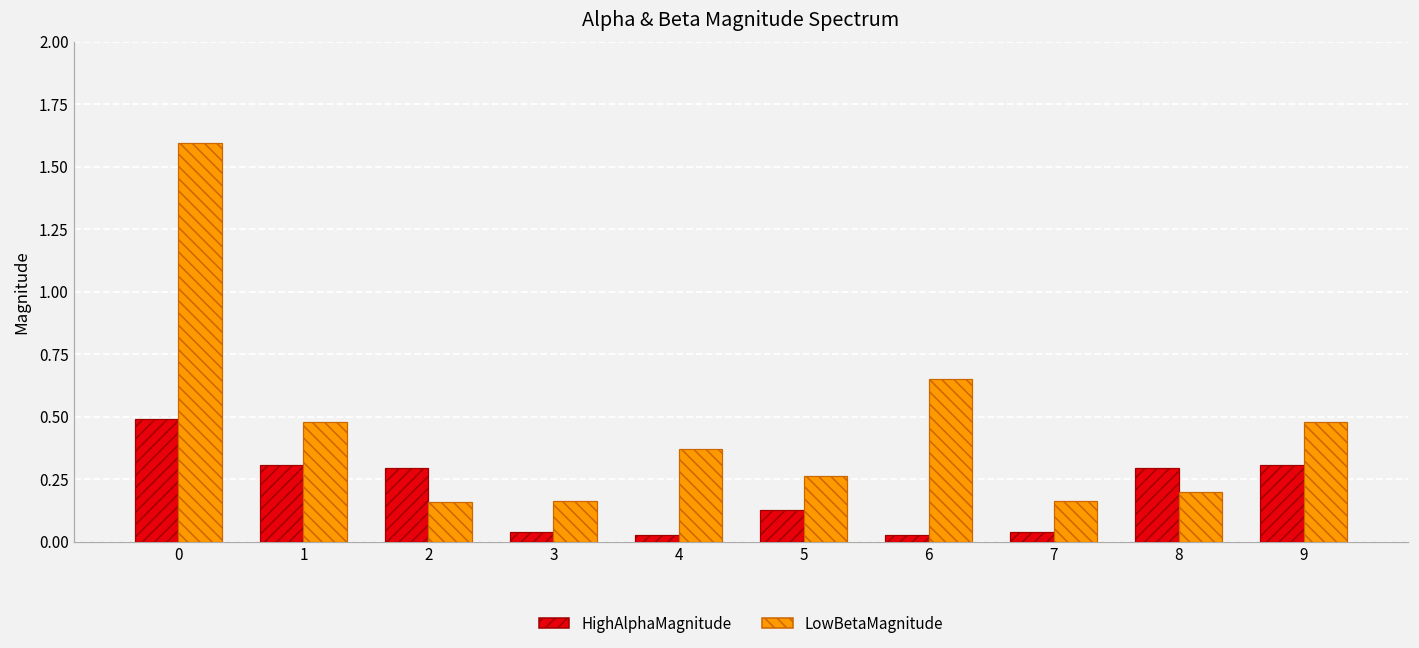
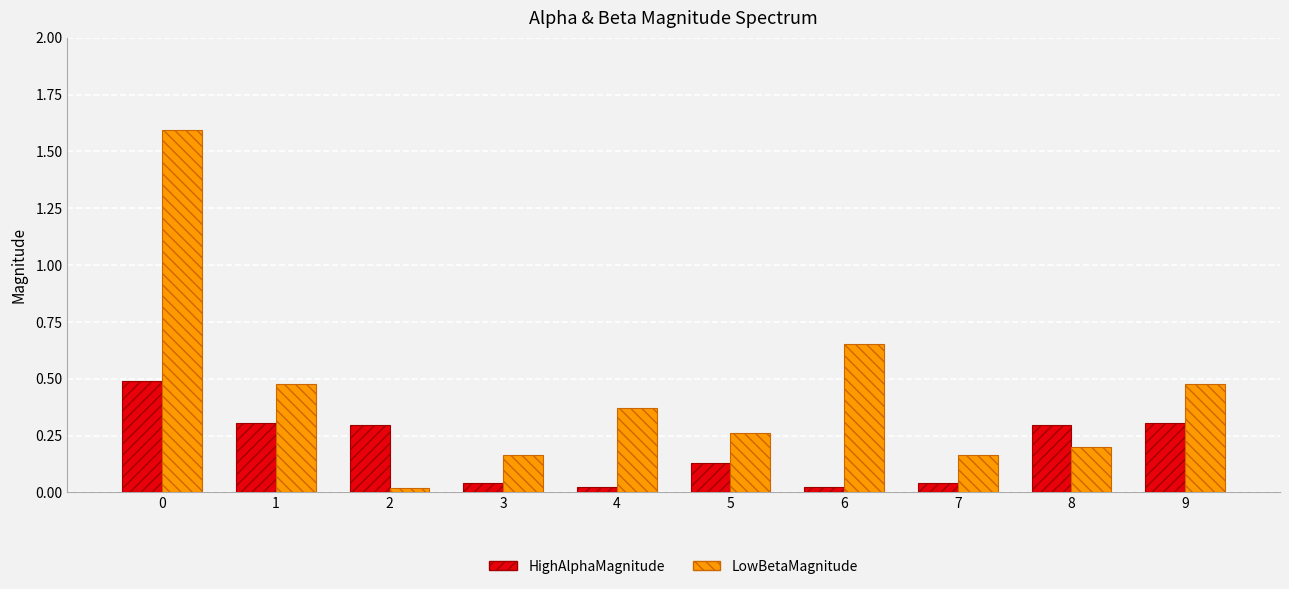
  {
    "HighAlphaMagnitude": {
      "0": 0.49,
      "1": 0.31,
      "2": 0.29,
      "3": 0.04,
      "4": 0.03,
      "5": 0.13,
      "6": 0.03,
      "7": 0.04,
      "8": 0.29,
      "9": 0.31
    },
    "LowBetaMagnitude": {
      "0": 1.59,
      "1": 0.48,
-     "2": 0.16,
+     "2": 0.02,
      "3": 0.16,
      "4": 0.37,
      "5": 0.26,
      "6": 0.65,
      "7": 0.16,
      "8": 0.20,
      "9": 0.48
    }
  }
